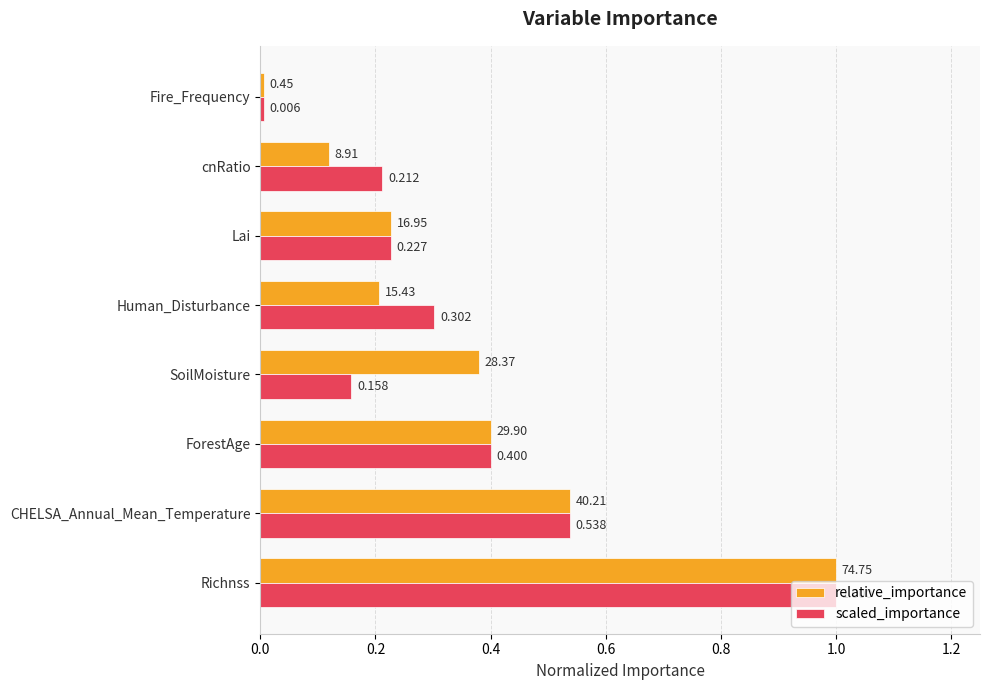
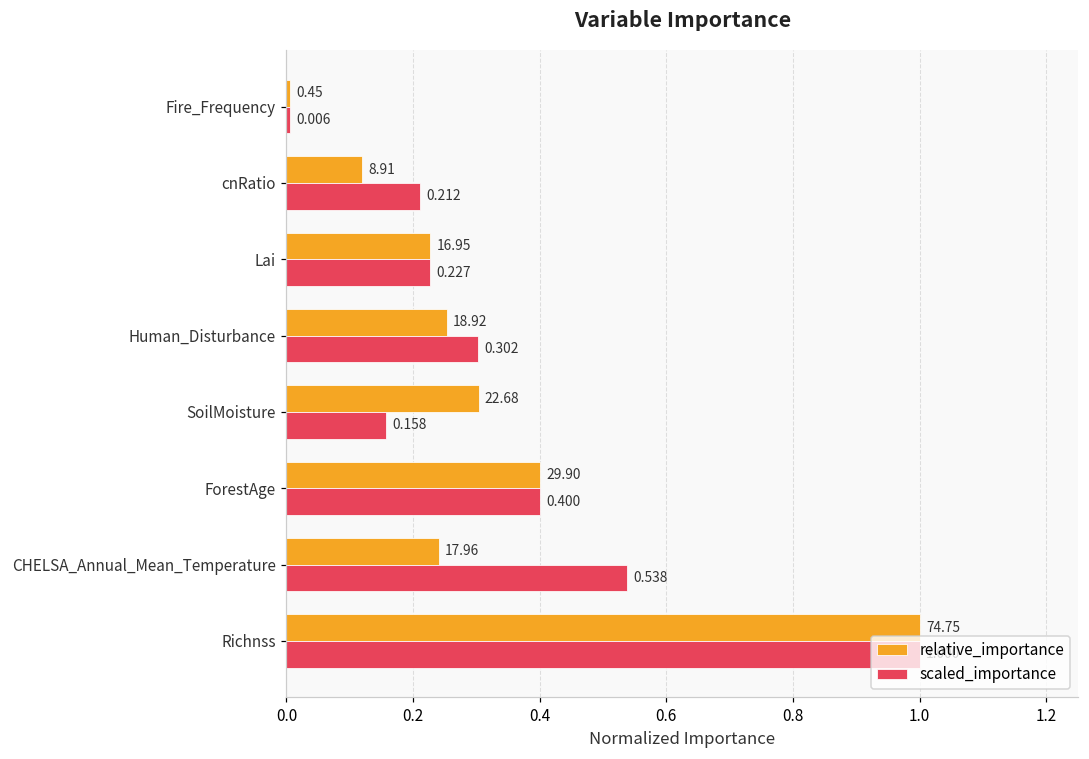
  {
    "relative_importance": {
-     "Human_Disturbance": 15.43,
-     "SoilMoisture": 28.37,
-     "CHELSA_Annual_Mean_Temperature": 40.21
+     "Human_Disturbance": 18.92,
+     "SoilMoisture": 22.68,
+     "CHELSA_Annual_Mean_Temperature": 17.96
    },
    "scaled_importance": {
      "Fire_Frequency": 0.006,
      "cnRatio": 0.212,
      "Lai": 0.227,
      "Human_Disturbance": 0.302,
      "SoilMoisture": 0.158,
      "ForestAge": 0.400,
      "CHELSA_Annual_Mean_Temperature": 0.538
    }
  }
